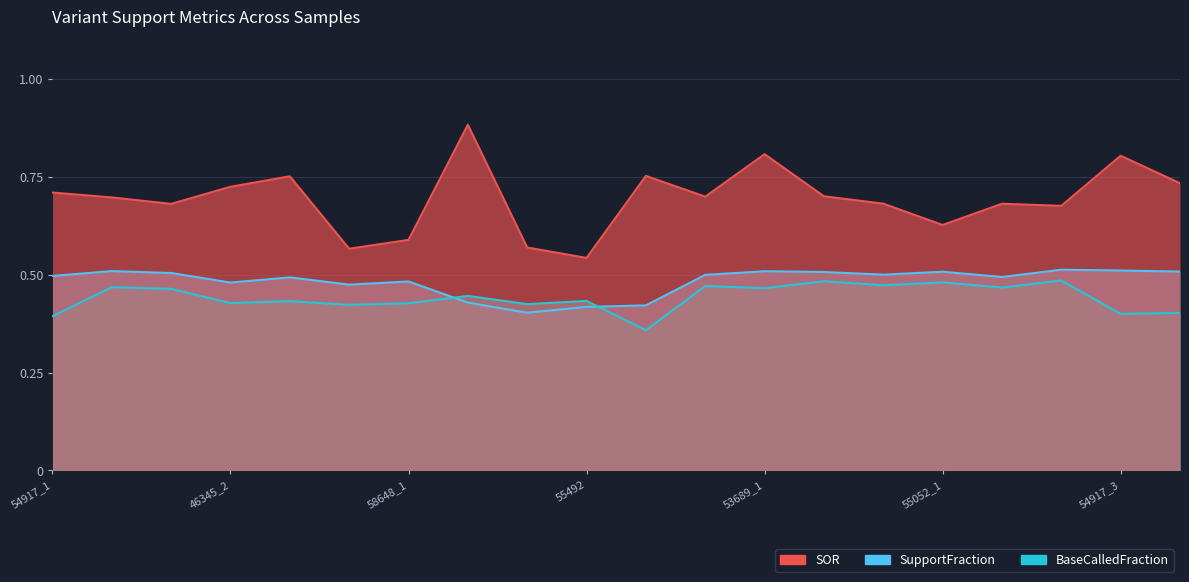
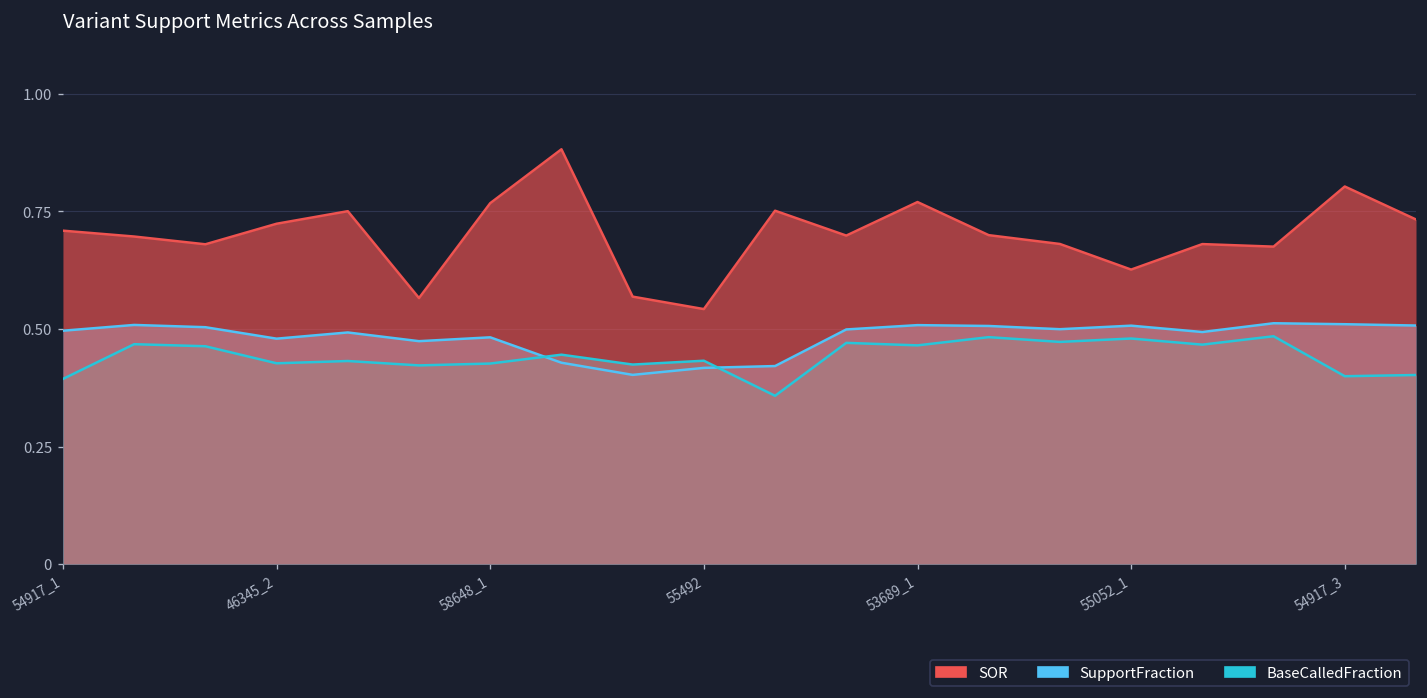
  {
    "SOR": {
      "54917_1": 0.71,
      "46345_2": 0.72,
-     "58648_1": 0.59,
+     "58648_1": 0.77,
      "55492": 0.54,
-     "53689_1": 0.81,
+     "53689_1": 0.77,
      "55052_1": 0.63,
      "54917_3": 0.80
    }
  }
